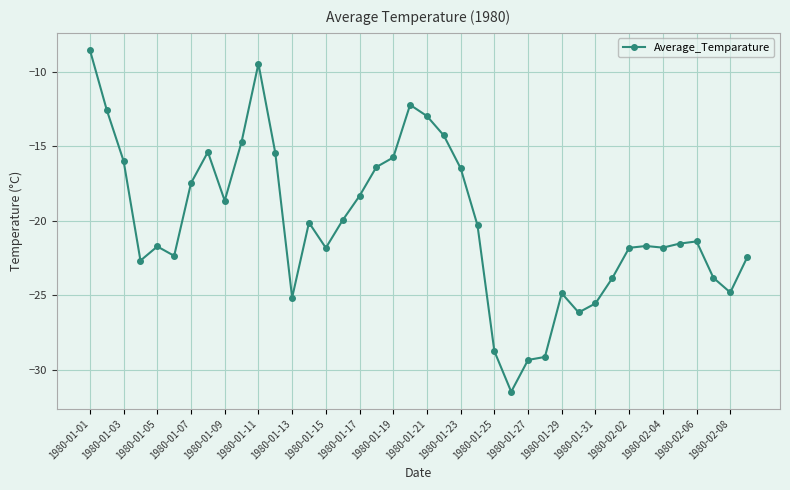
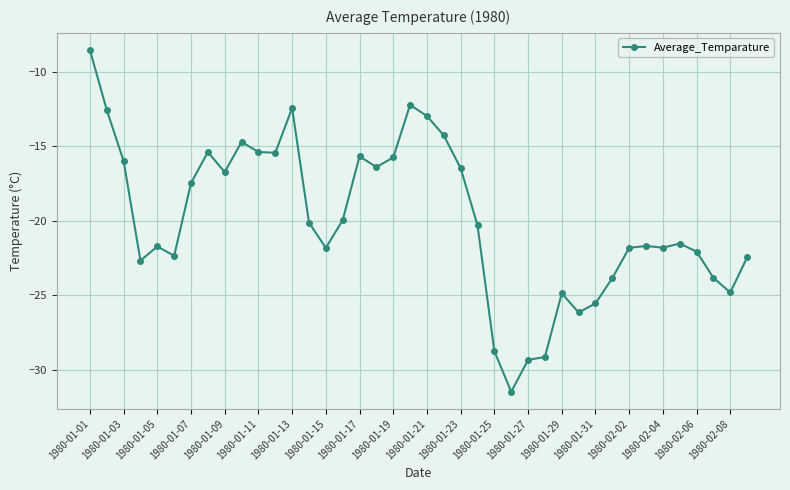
  {
    "1980-01-01": -8.5,
    "1980-01-03": -16.0,
    "1980-01-05": -21.7,
    "1980-01-07": -17.5,
-   "1980-01-09": -18.6,
-   "1980-01-11": -9.5,
-   "1980-01-13": -25.1,
+   "1980-01-09": -16.7,
+   "1980-01-11": -15.4,
+   "1980-01-13": -12.4,
    "1980-01-15": -21.8,
-   "1980-01-17": -18.3,
+   "1980-01-17": -15.7,
    "1980-01-19": -15.7,
    "1980-01-21": -13.0,
    "1980-01-23": -16.5,
    "1980-01-25": -28.7,
    "1980-01-27": -29.3,
    "1980-01-29": -24.9,
    "1980-01-31": -25.5,
    "1980-02-02": -21.8,
    "1980-02-04": -21.8,
-   "1980-02-06": -21.4,
+   "1980-02-06": -22.1,
    "1980-02-08": -24.8
  }
